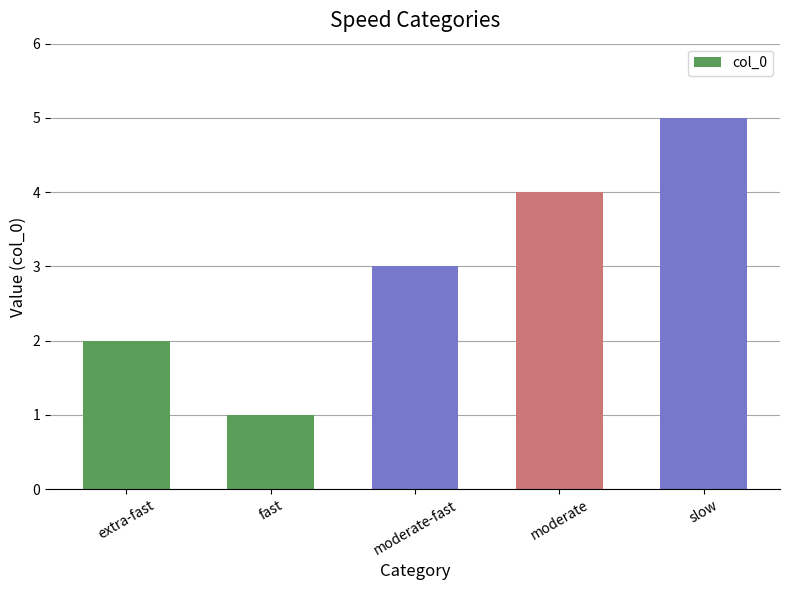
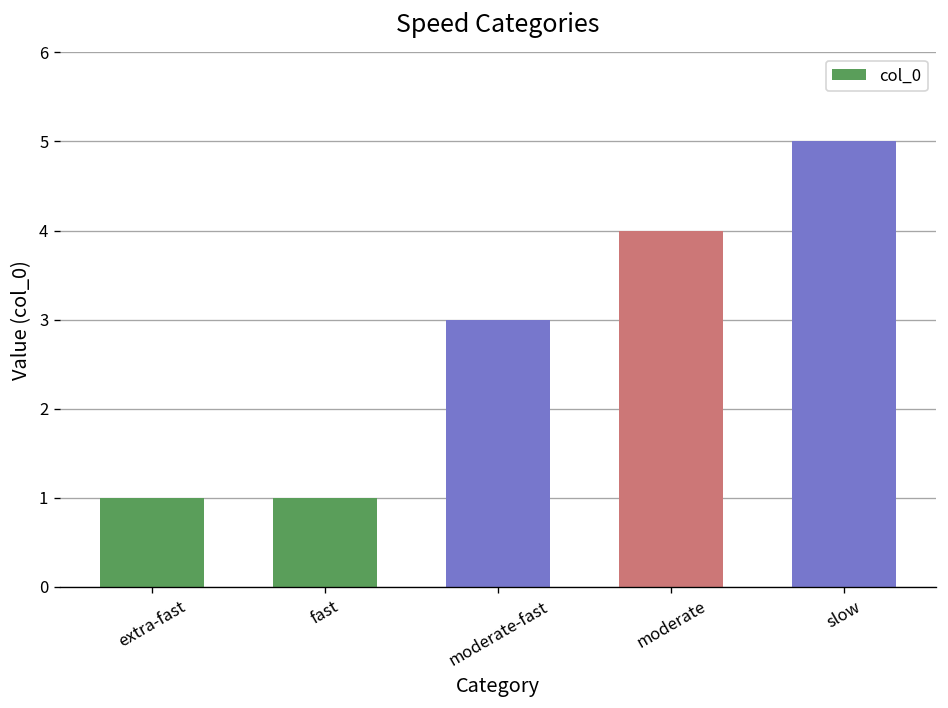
  {
-   "extra-fast": 2,
+   "extra-fast": 1,
    "fast": 1,
    "moderate-fast": 3,
    "moderate": 4,
    "slow": 5
  }
